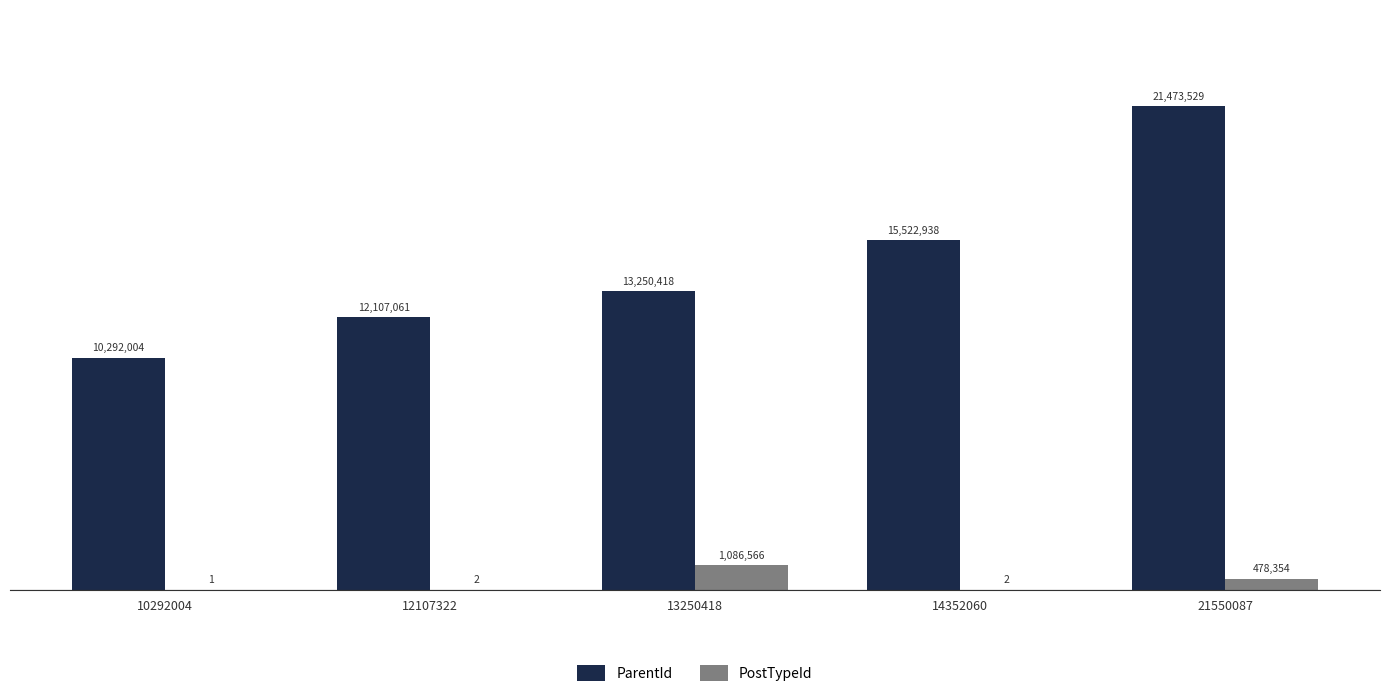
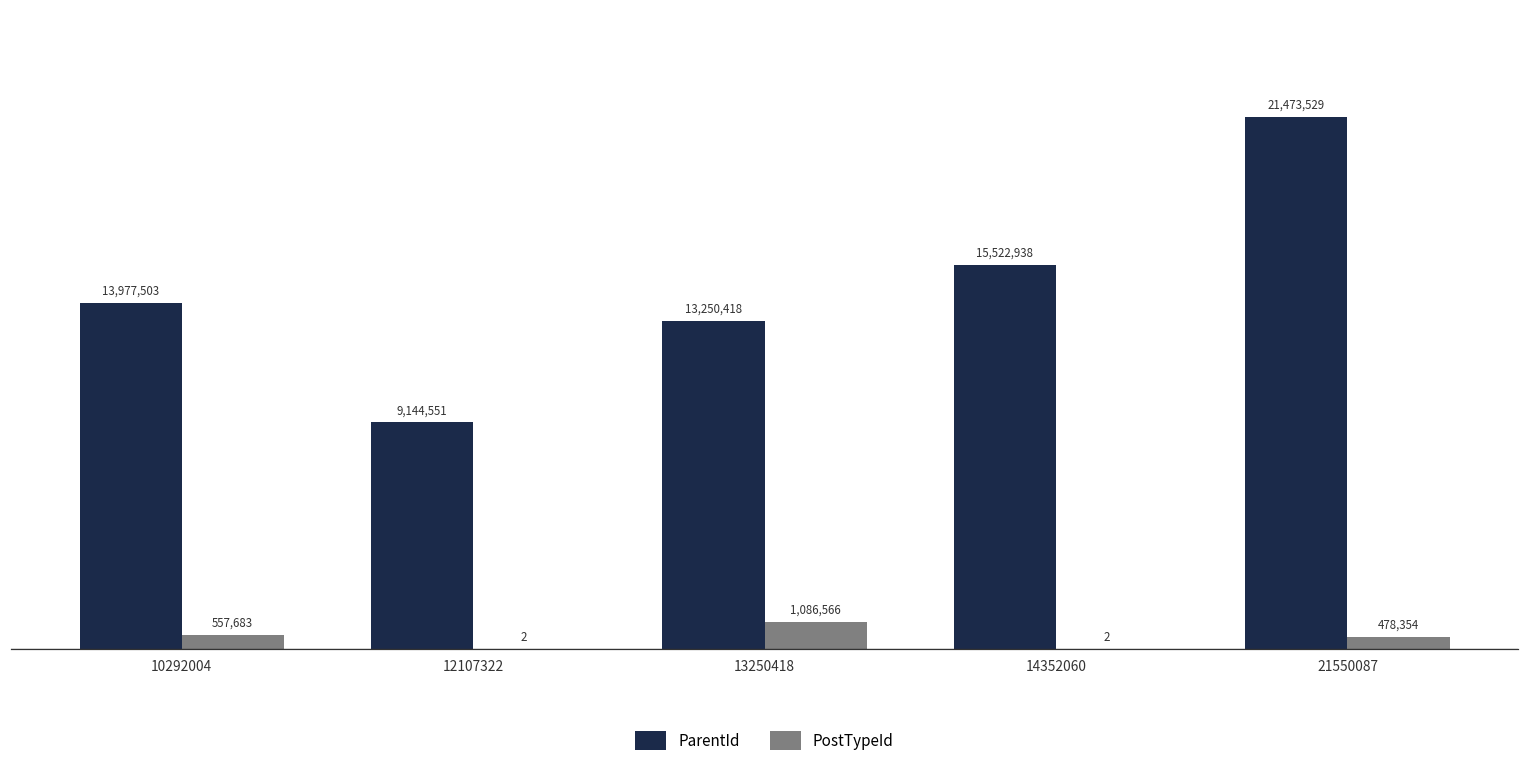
  {
    "ParentId": {
-     "10292004": "10,292,004",
-     "12107322": "12,107,061",
+     "10292004": "13,977,503",
+     "12107322": "9,144,551",
      "13250418": "13,250,418",
      "14352060": "15,522,938",
      "21550087": "21,473,529"
    },
    "PostTypeId": {
-     "10292004": "1",
+     "10292004": "557,683",
      "12107322": "2",
      "13250418": "1,086,566",
      "14352060": "2",
      "21550087": "478,354"
    }
  }
